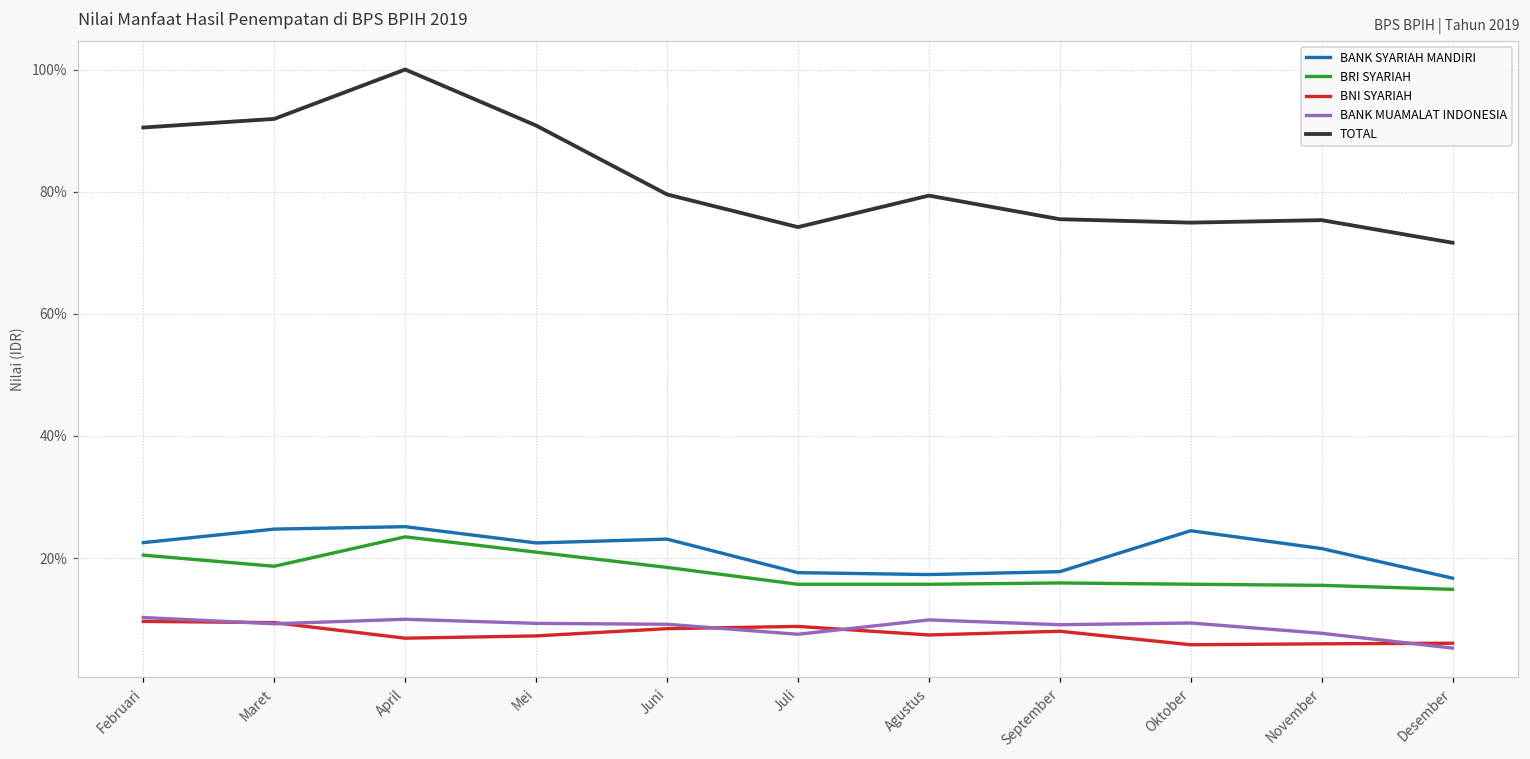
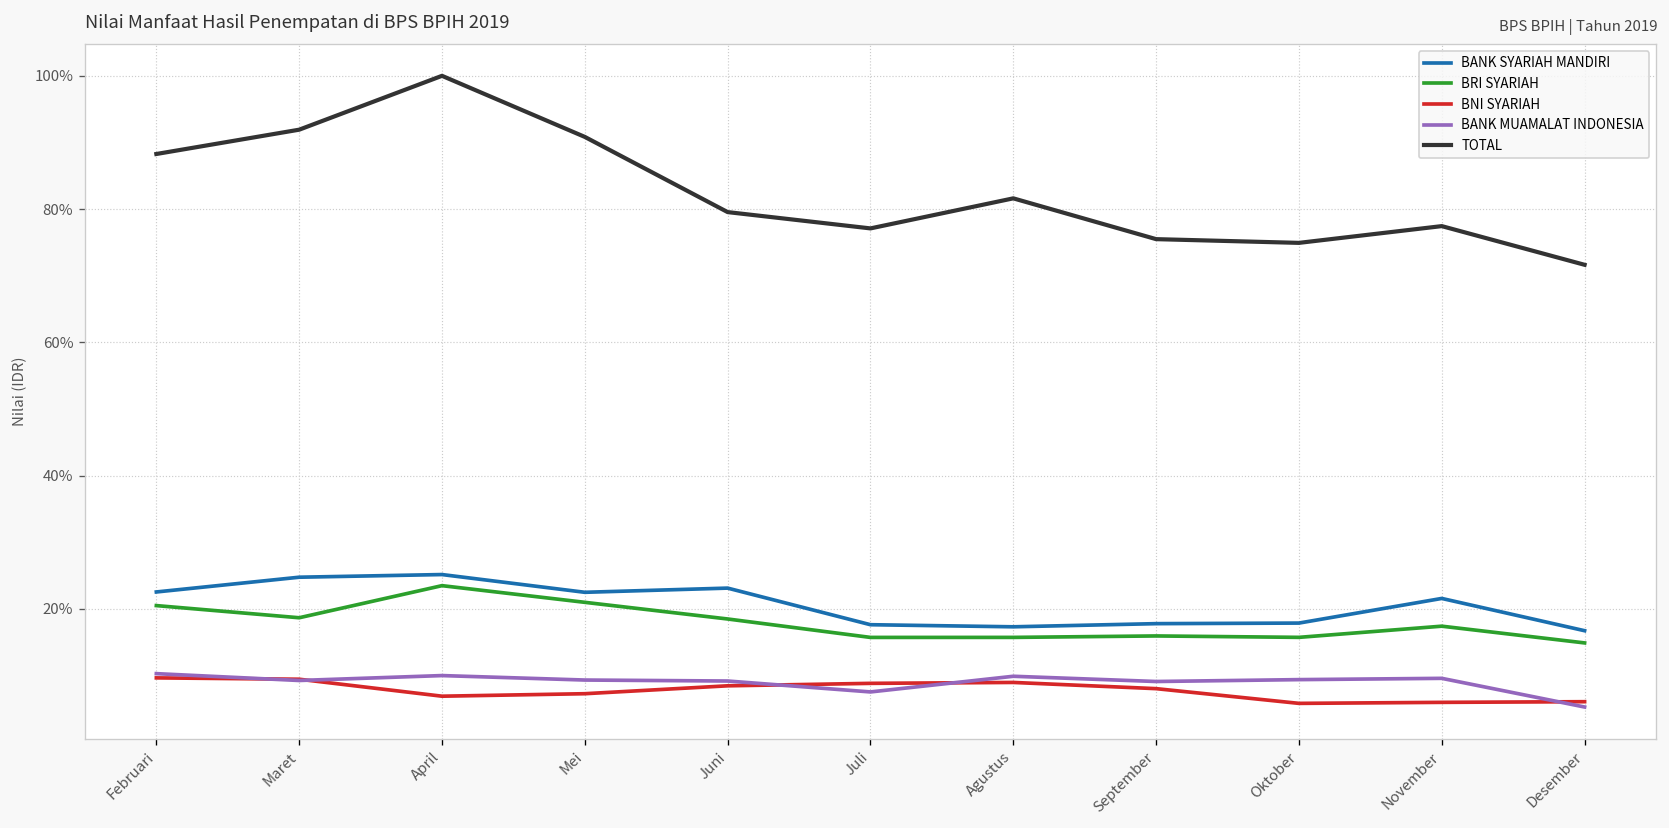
  {
    "BANK SYARIAH MANDIRI": {
      "Februari": "23%",
      "Maret": "25%",
      "April": "25%",
      "Mei": "22%",
      "Juni": "23%",
      "Juli": "18%",
      "Agustus": "17%",
      "September": "18%",
-     "Oktober": "24%",
+     "Oktober": "18%",
      "November": "22%",
      "Desember": "17%"
    },
    "BRI SYARIAH": {
      "Februari": "20%",
      "Maret": "19%",
      "April": "23%",
      "Mei": "21%",
      "Juni": "18%",
      "Juli": "16%",
      "Agustus": "16%",
      "September": "16%",
      "Oktober": "16%",
-     "November": "16%",
+     "November": "17%",
      "Desember": "15%"
    },
    "BNI SYARIAH": {
      "Februari": "10%",
      "April": "7%",
      "Mei": "7%",
      "Juni": "8%",
      "Juli": "9%",
-     "Agustus": "7%",
+     "Agustus": "9%",
      "September": "8%",
      "Oktober": "6%",
      "November": "6%",
      "Desember": "6%"
    },
    "BANK MUAMALAT INDONESIA": {
      "Februari": "10%",
      "April": "10%",
      "Mei": "9%",
      "Juni": "9%",
      "Juli": "8%",
      "Agustus": "10%",
      "September": "9%",
      "Oktober": "9%",
-     "November": "8%",
+     "November": "10%",
      "Desember": "5%"
    },
    "TOTAL": {
-     "Februari": "91%",
+     "Februari": "88%",
      "Maret": "92%",
      "April": "100%",
      "Mei": "91%",
      "Juni": "80%",
-     "Juli": "74%",
-     "Agustus": "79%",
+     "Juli": "77%",
+     "Agustus": "82%",
      "September": "75%",
      "Oktober": "75%",
-     "November": "75%",
+     "November": "77%",
      "Desember": "72%"
    }
  }
